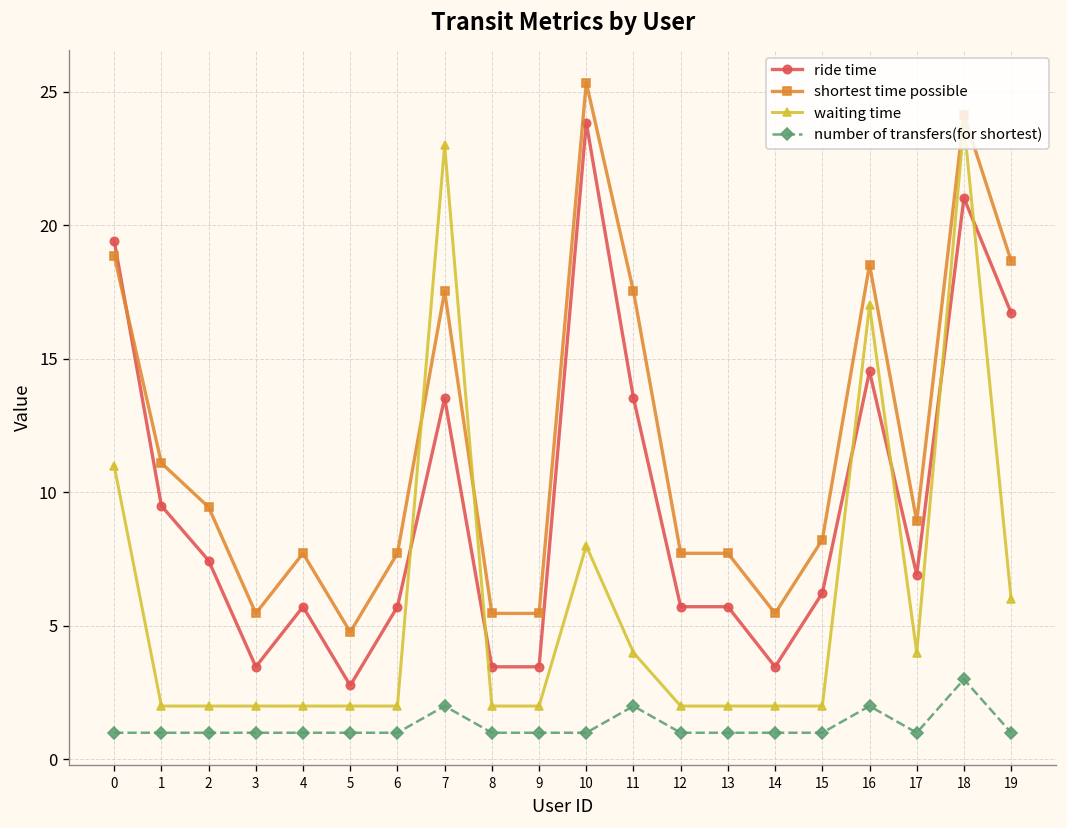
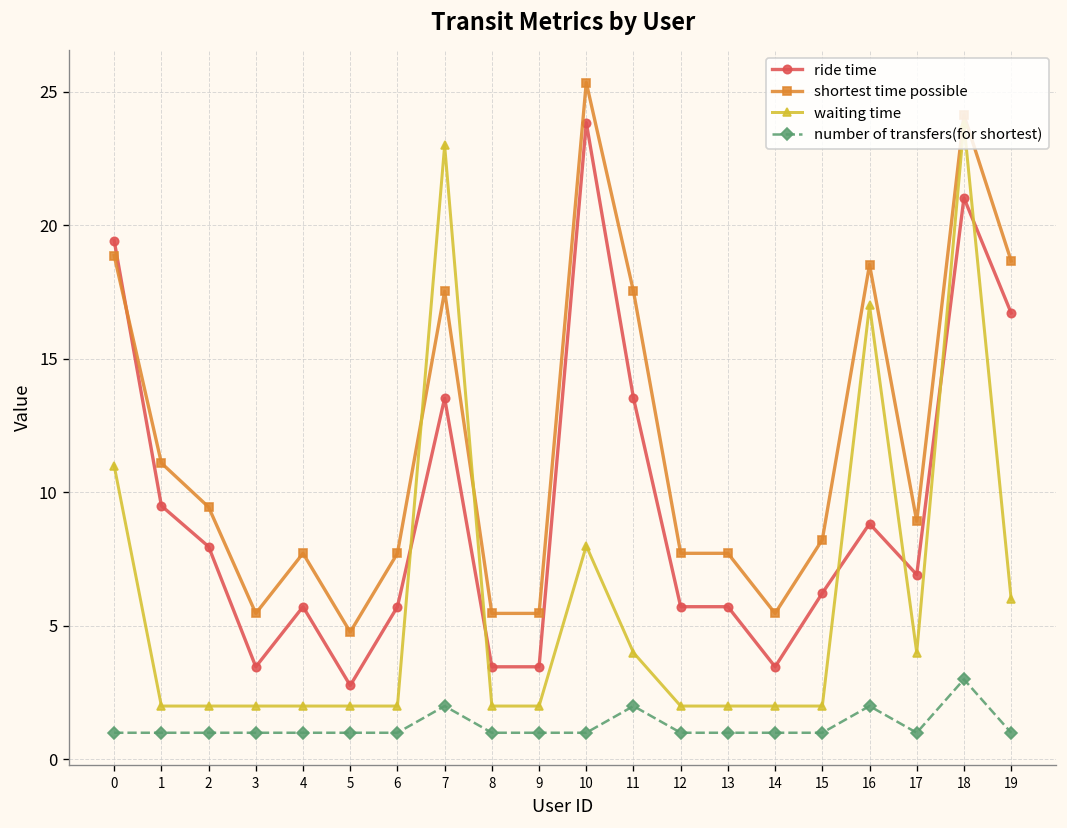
  {
    "ride time": {
      "0": 19.4,
      "1": 9.5,
-     "2": 7.5,
+     "2": 8.0,
      "3": 3.5,
      "4": 5.7,
      "5": 2.8,
      "6": 5.7,
      "7": 13.5,
      "8": 3.5,
      "9": 3.5,
      "10": 23.9,
      "11": 13.5,
      "12": 5.7,
      "13": 5.7,
      "14": 3.5,
      "15": 6.2,
-     "16": 14.5,
+     "16": 8.8,
      "17": 6.9,
      "18": 21.0,
      "19": 16.7
    },
    "number of transfers(for shortest)": {
      "0": 1.0,
      "1": 1.0,
      "2": 1.0,
      "3": 1.0,
      "4": 1.0,
      "5": 1.0,
      "6": 1.0,
      "7": 2.0,
      "8": 1.0,
      "9": 1.0,
      "10": 1.0,
      "11": 2.0,
      "12": 1.0,
      "13": 1.0,
      "14": 1.0,
      "15": 1.0,
      "16": 2.0,
      "17": 1.0,
      "18": 3.0,
      "19": 1.0
    }
  }
